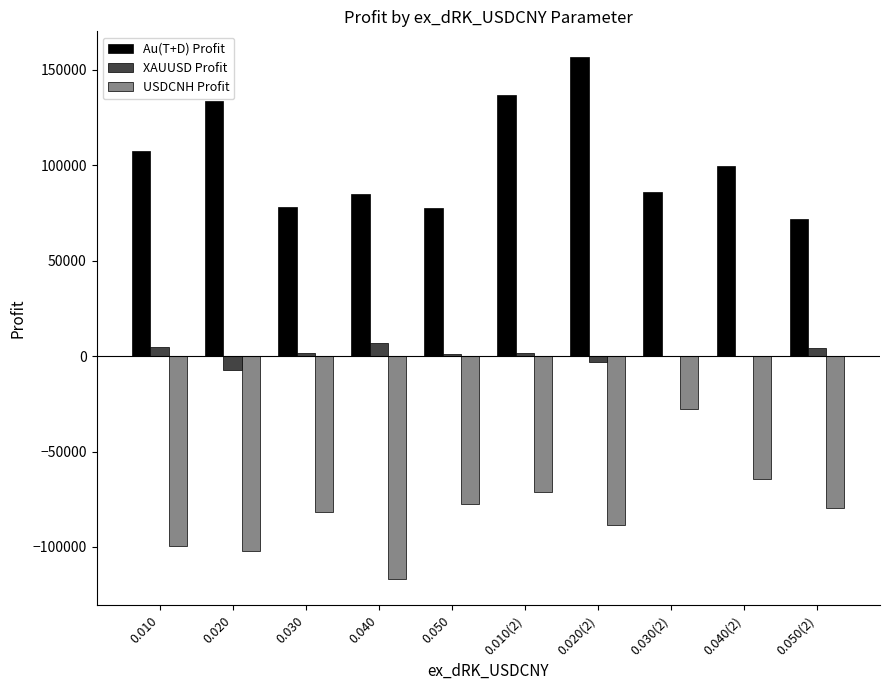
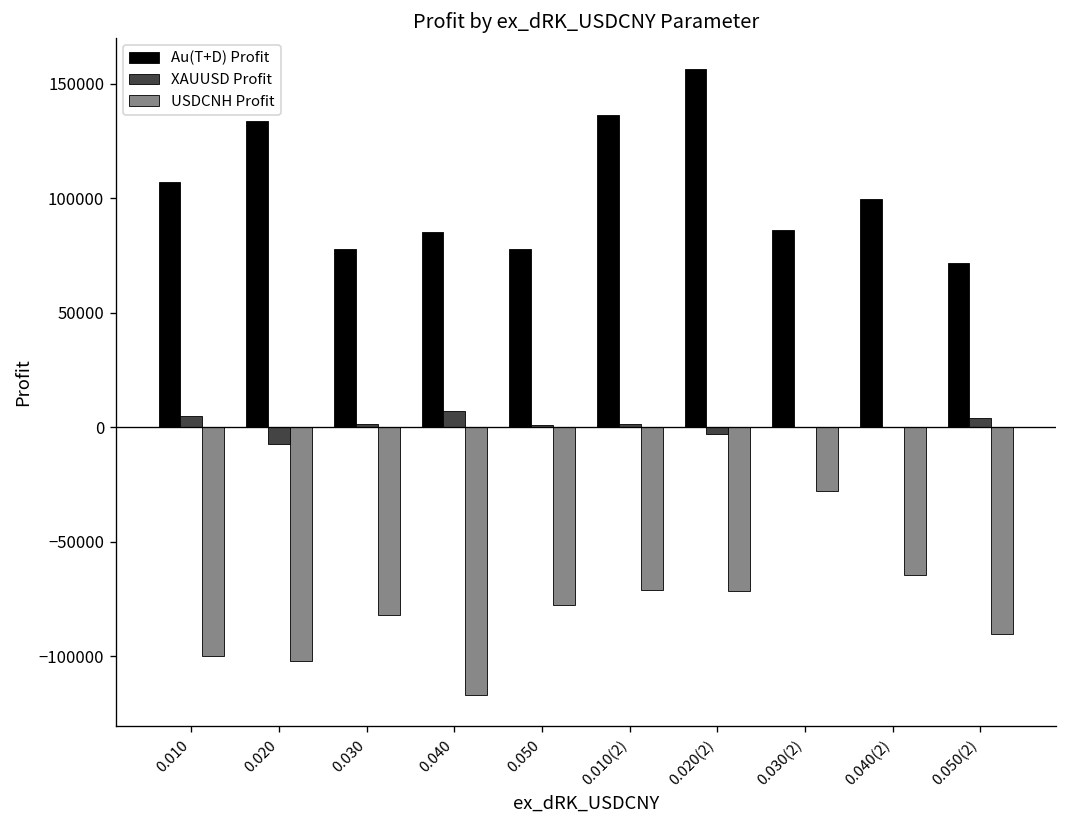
  {
    "Au(T+D) Profit": {
      "0.010": 107000,
      "0.020": 134000,
      "0.030": 78000,
      "0.040": 85000,
      "0.050": 78000,
      "0.010(2)": 137000,
      "0.020(2)": 157000,
      "0.030(2)": 86000,
      "0.040(2)": 100000,
      "0.050(2)": 72000
    },
    "XAUUSD Profit": {
      "0.010": 5000,
      "0.020": -7000,
      "0.030": 2000,
      "0.040": 7000,
      "0.010(2)": 2000,
      "0.020(2)": -3000,
      "0.050(2)": 4000
    },
    "USDCNH Profit": {
      "0.010": -100000,
      "0.020": -102000,
      "0.030": -82000,
      "0.040": -117000,
      "0.050": -77000,
      "0.010(2)": -71000,
-     "0.020(2)": -89000,
+     "0.020(2)": -72000,
      "0.030(2)": -28000,
      "0.040(2)": -65000,
-     "0.050(2)": -80000
+     "0.050(2)": -90000
    }
  }
